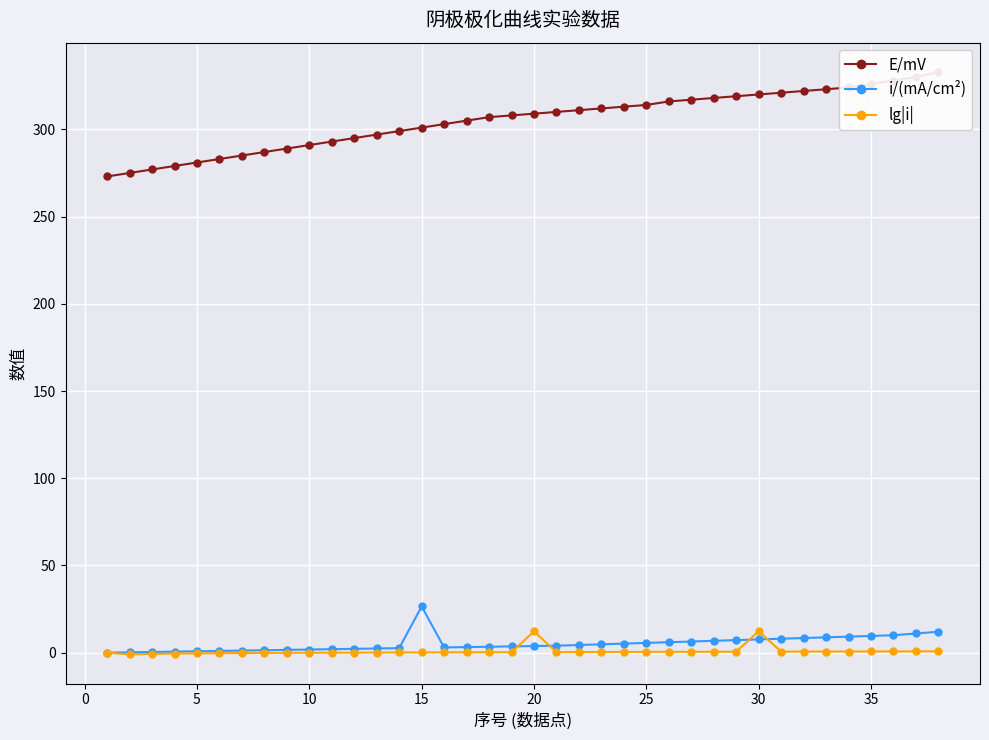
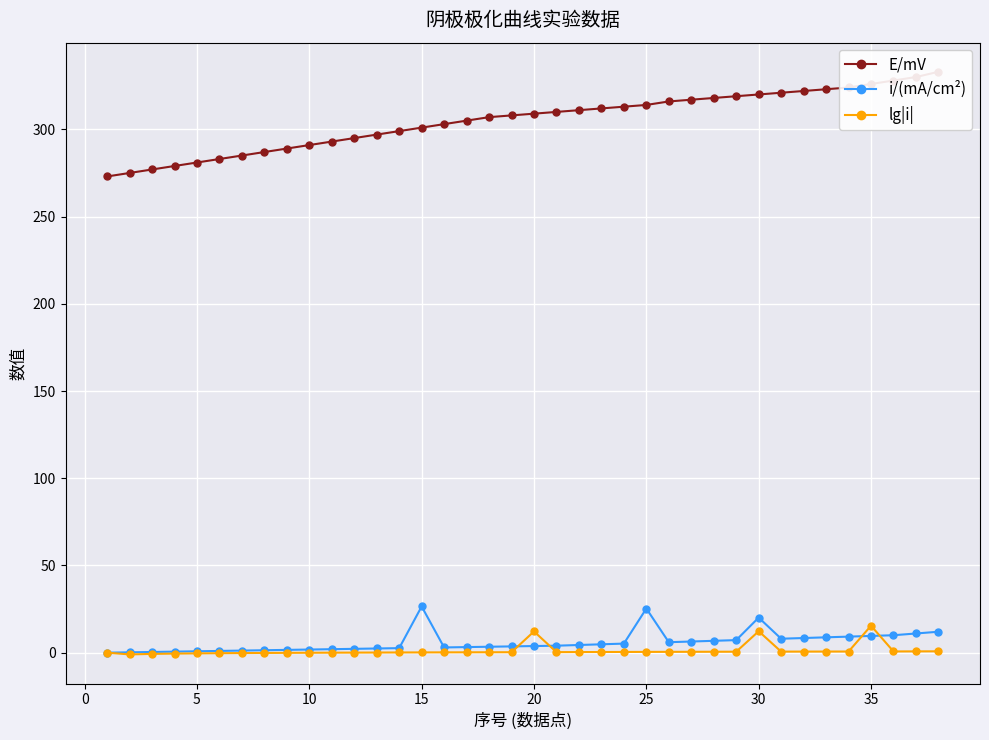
  {
    "E/mV": {
      "5": 281,
      "10": 291,
      "15": 301,
      "20": 309,
      "25": 314,
      "30": 320
    },
    "i/(mA/cm²)": {
      "10": 2,
      "15": 27,
      "20": 4,
-     "25": 6,
-     "30": 8,
+     "25": 25,
+     "30": 20,
      "35": 10
    },
    "lg|i|": {
      "10": 0,
      "15": 0,
      "20": 12,
      "25": 0,
      "30": 12,
-     "35": 1
+     "35": 15
    }
  }
